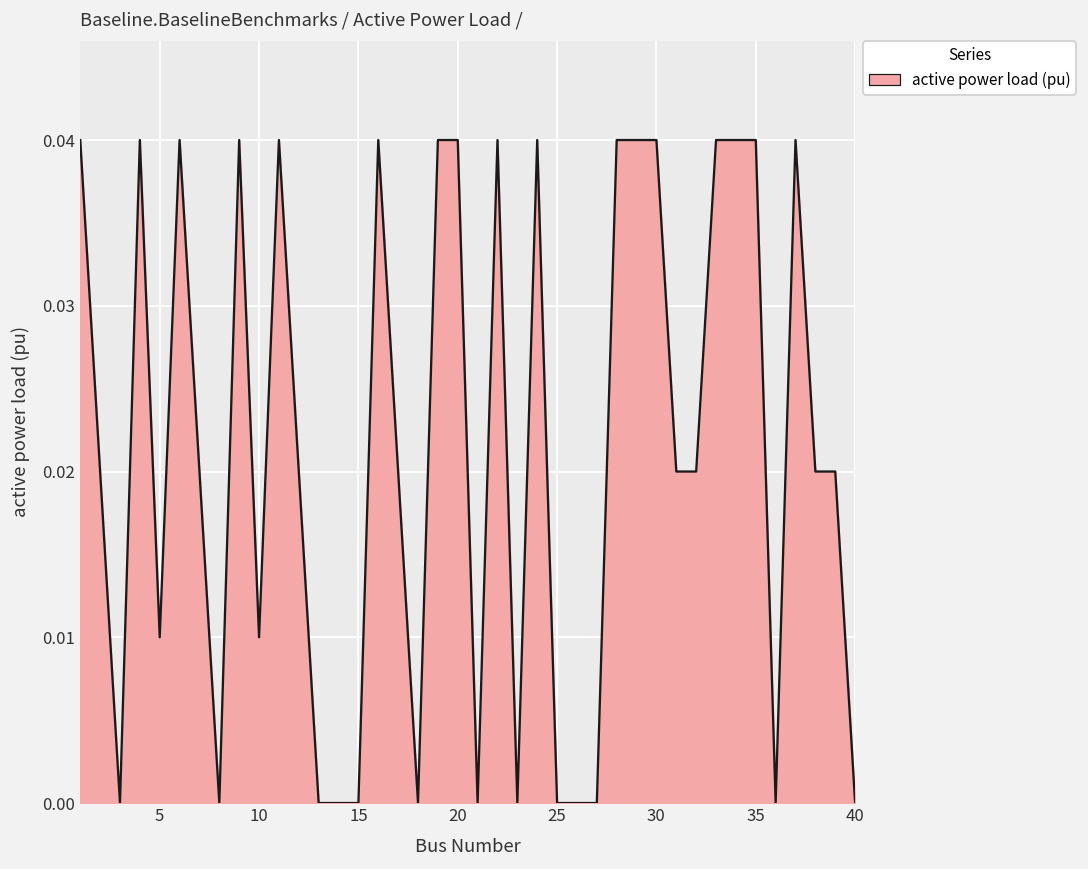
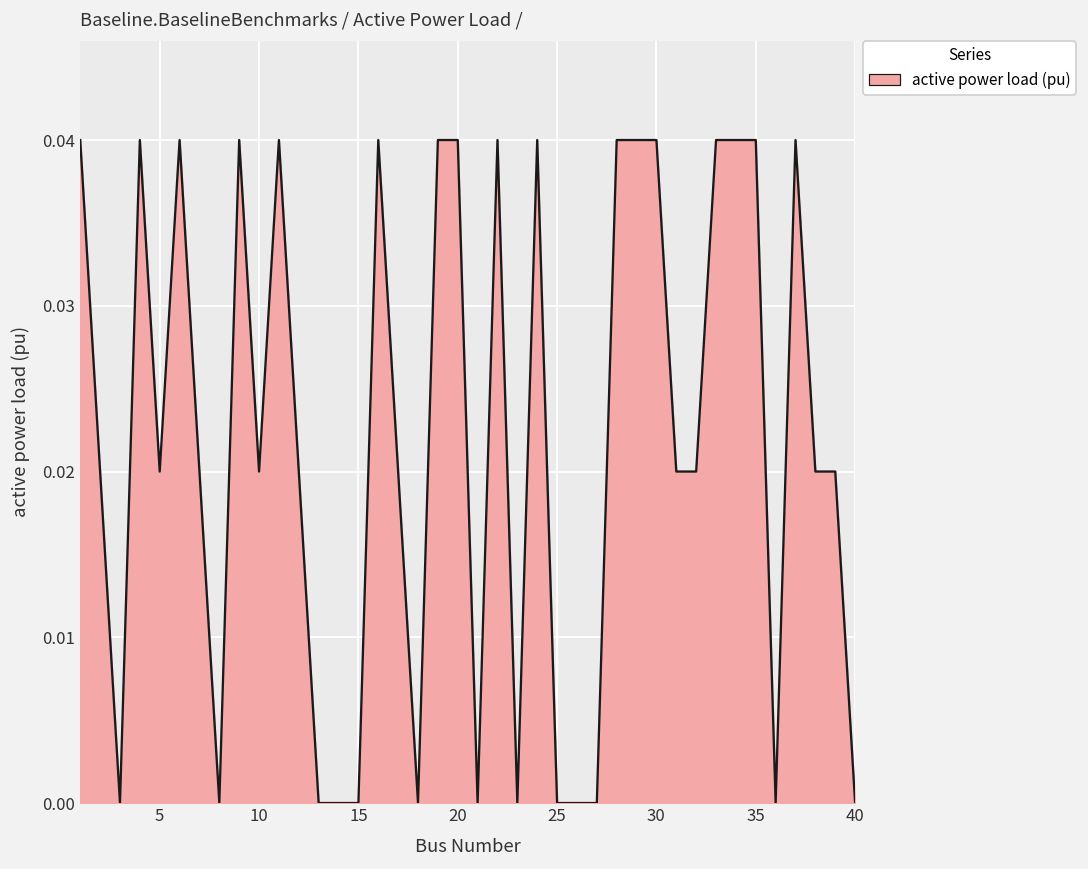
  {
-   "5": 0.01,
-   "10": 0.01,
+   "5": 0.02,
+   "10": 0.02,
    "15": 0.00,
    "20": 0.04,
    "25": 0.00,
    "30": 0.04,
    "35": 0.04,
    "40": 0.00
  }
